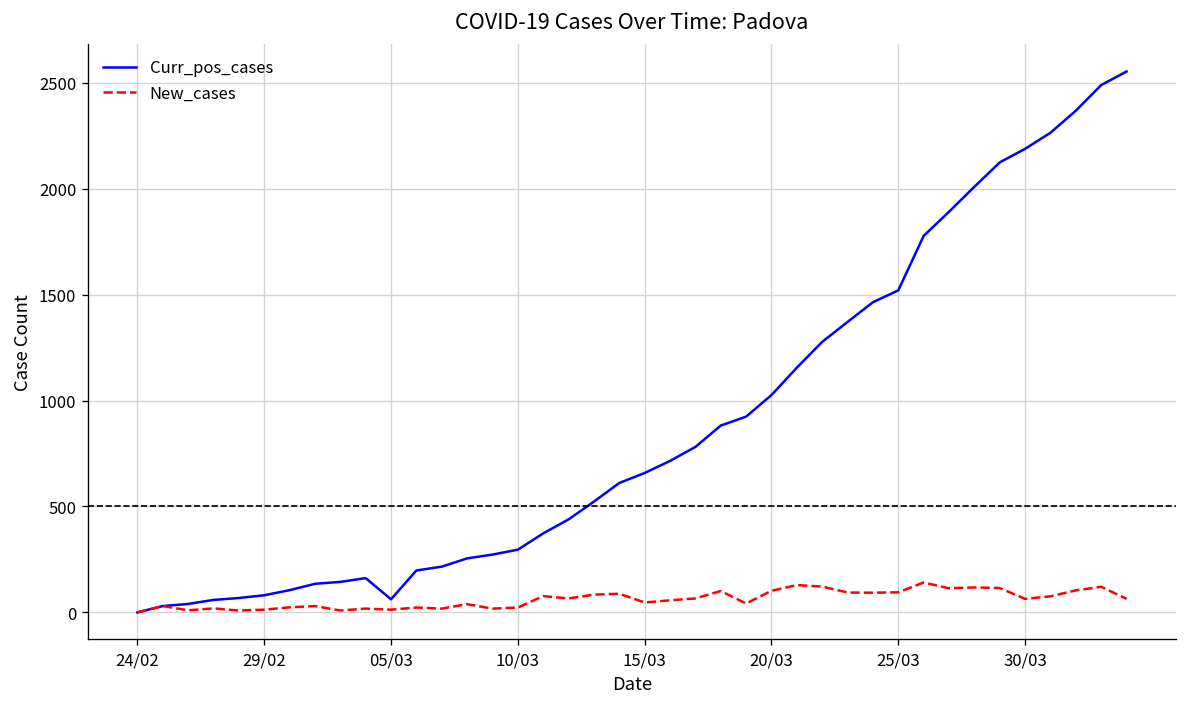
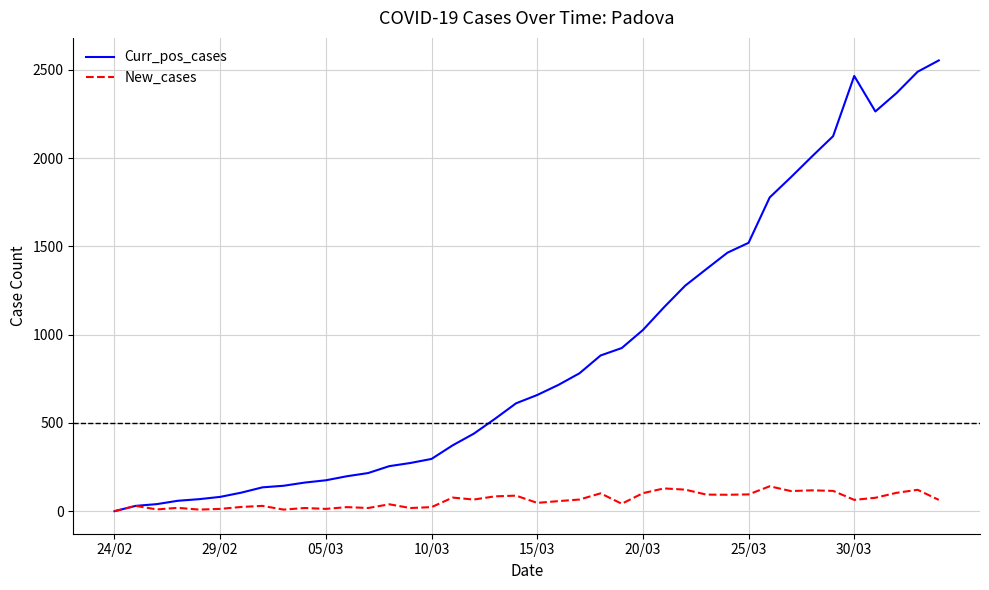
  {
    "Curr_pos_cases": {
      "29/02": 80,
-     "05/03": 60,
+     "05/03": 180,
      "10/03": 300,
      "15/03": 660,
      "20/03": 1030,
      "25/03": 1520,
-     "30/03": 2190
+     "30/03": 2470
    },
    "New_cases": {
      "29/02": 10,
      "05/03": 10,
      "10/03": 20,
      "15/03": 50,
      "20/03": 100,
      "25/03": 100,
      "30/03": 60
    }
  }
